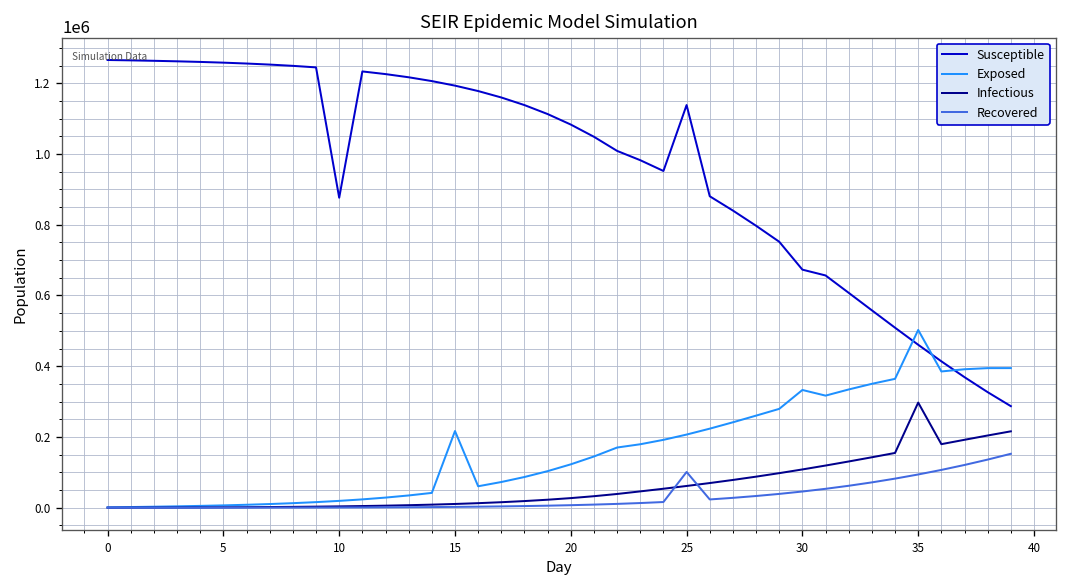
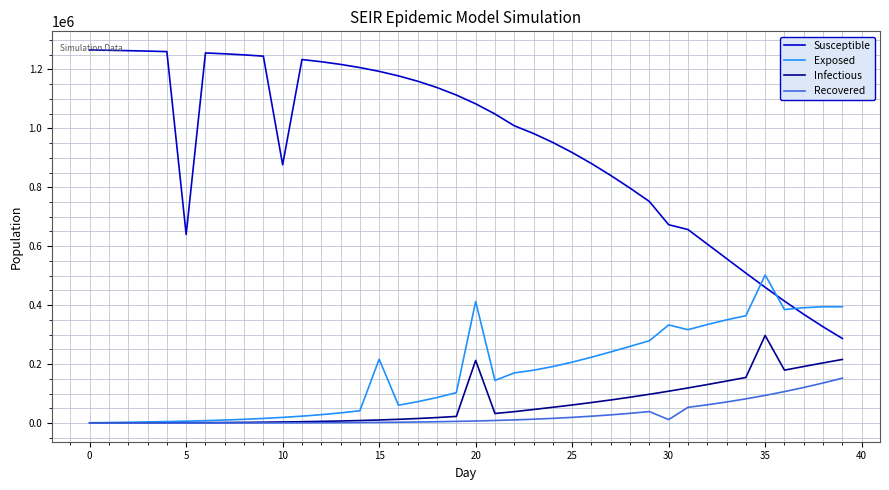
  {
    "Susceptible": {
      "0": 1270000,
-     "5": 1260000,
+     "5": 640000,
      "10": 880000,
      "15": 1190000,
      "20": 1080000,
-     "25": 1140000,
+     "25": 920000,
      "30": 670000,
      "35": 460000
    },
    "Exposed": {
      "10": 20000,
      "15": 220000,
-     "20": 120000,
+     "20": 410000,
      "25": 210000,
      "30": 330000,
      "35": 500000
    },
    "Infectious": {
-     "20": 30000,
+     "20": 210000,
      "25": 60000,
      "30": 110000,
      "35": 300000
    },
    "Recovered": {
      "20": 10000,
-     "25": 100000,
-     "30": 50000,
+     "25": 20000,
+     "30": 10000,
      "35": 90000
    }
  }
